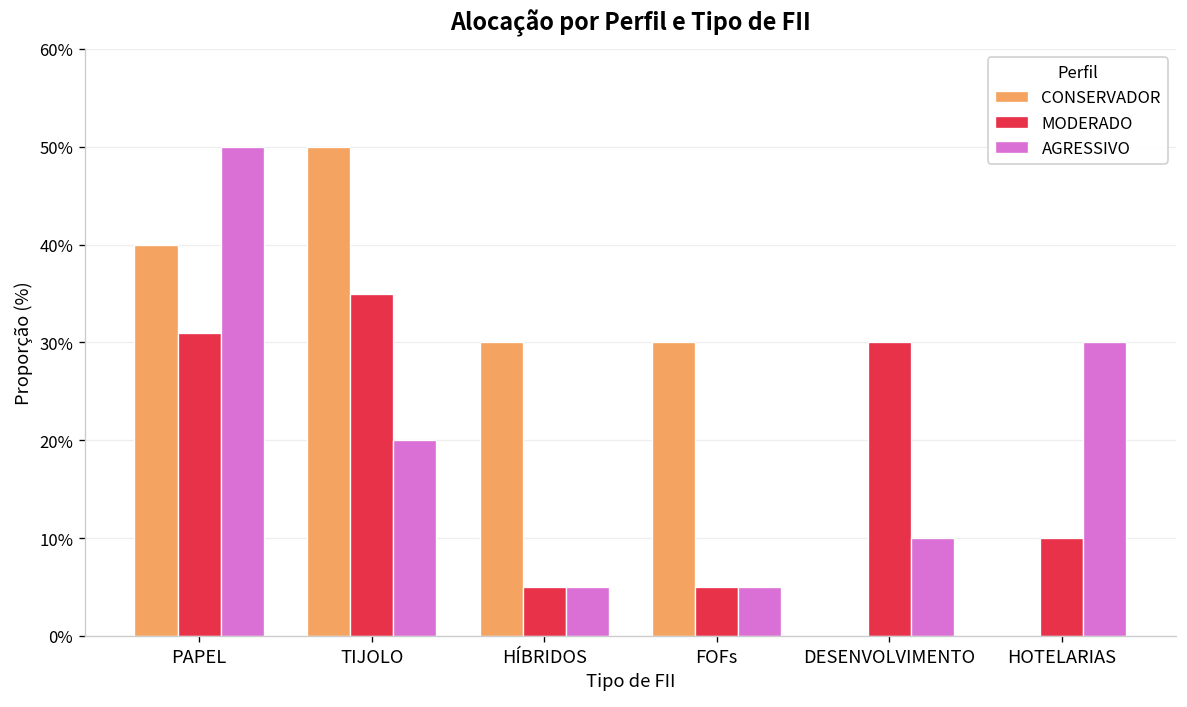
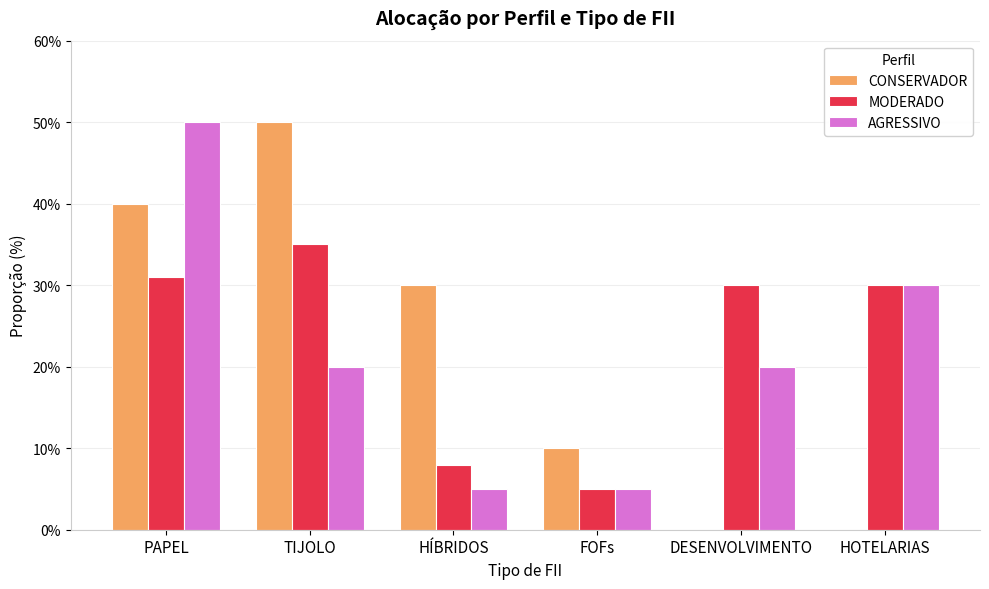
  {
    "CONSERVADOR": {
      "PAPEL": "40%",
      "TIJOLO": "50%",
      "HÍBRIDOS": "30%",
-     "FOFs": "30%",
+     "FOFs": "10%",
      "DESENVOLVIMENTO": "0%",
      "HOTELARIAS": "0%"
    },
    "MODERADO": {
      "PAPEL": "31%",
      "TIJOLO": "35%",
-     "HÍBRIDOS": "5%",
+     "HÍBRIDOS": "8%",
      "FOFs": "5%",
      "DESENVOLVIMENTO": "30%",
-     "HOTELARIAS": "10%"
+     "HOTELARIAS": "30%"
    },
    "AGRESSIVO": {
      "PAPEL": "50%",
      "TIJOLO": "20%",
      "HÍBRIDOS": "5%",
      "FOFs": "5%",
-     "DESENVOLVIMENTO": "10%",
+     "DESENVOLVIMENTO": "20%",
      "HOTELARIAS": "30%"
    }
  }
